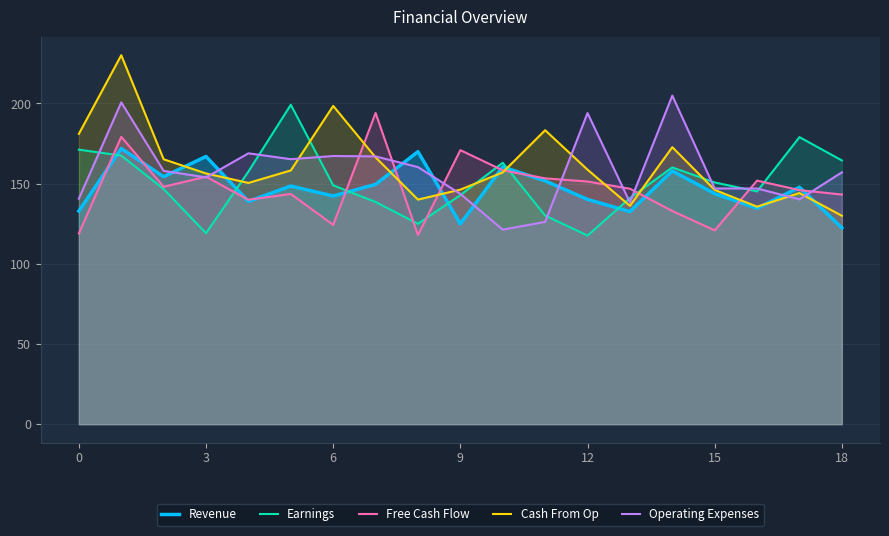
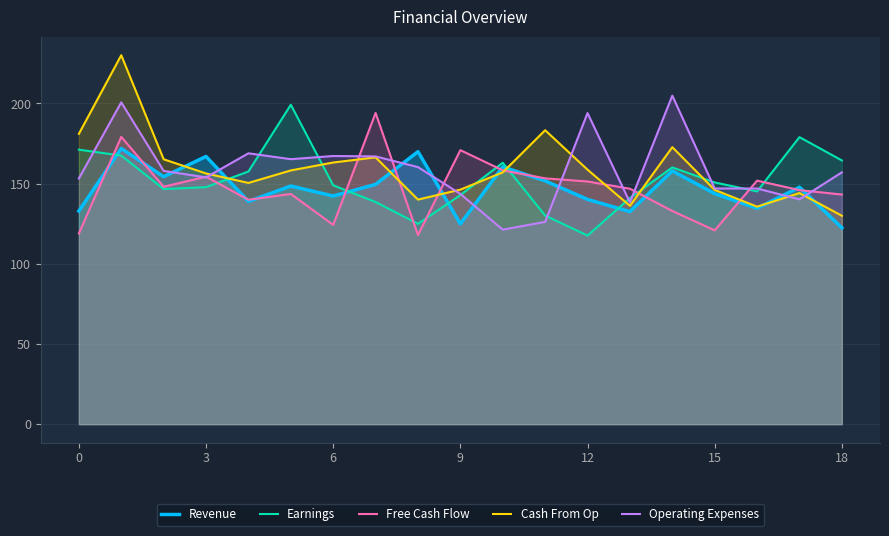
  {
    "Revenue": {
      "0": 133,
      "3": 167,
      "6": 142,
      "9": 125,
      "12": 140,
      "15": 144,
      "18": 122
    },
    "Earnings": {
      "0": 171,
-     "3": 119,
+     "3": 148,
      "6": 149,
      "12": 118,
      "15": 151,
      "18": 164
    },
    "Free Cash Flow": {
      "0": 119,
      "6": 124,
      "9": 171,
      "12": 151,
      "15": 121,
      "18": 143
    },
    "Cash From Op": {
      "0": 181,
      "3": 156,
-     "6": 198,
+     "6": 163,
      "9": 146,
      "12": 159,
      "18": 130
    },
    "Operating Expenses": {
-     "0": 141,
+     "0": 153,
      "6": 167,
      "12": 194,
      "18": 157
    }
  }
